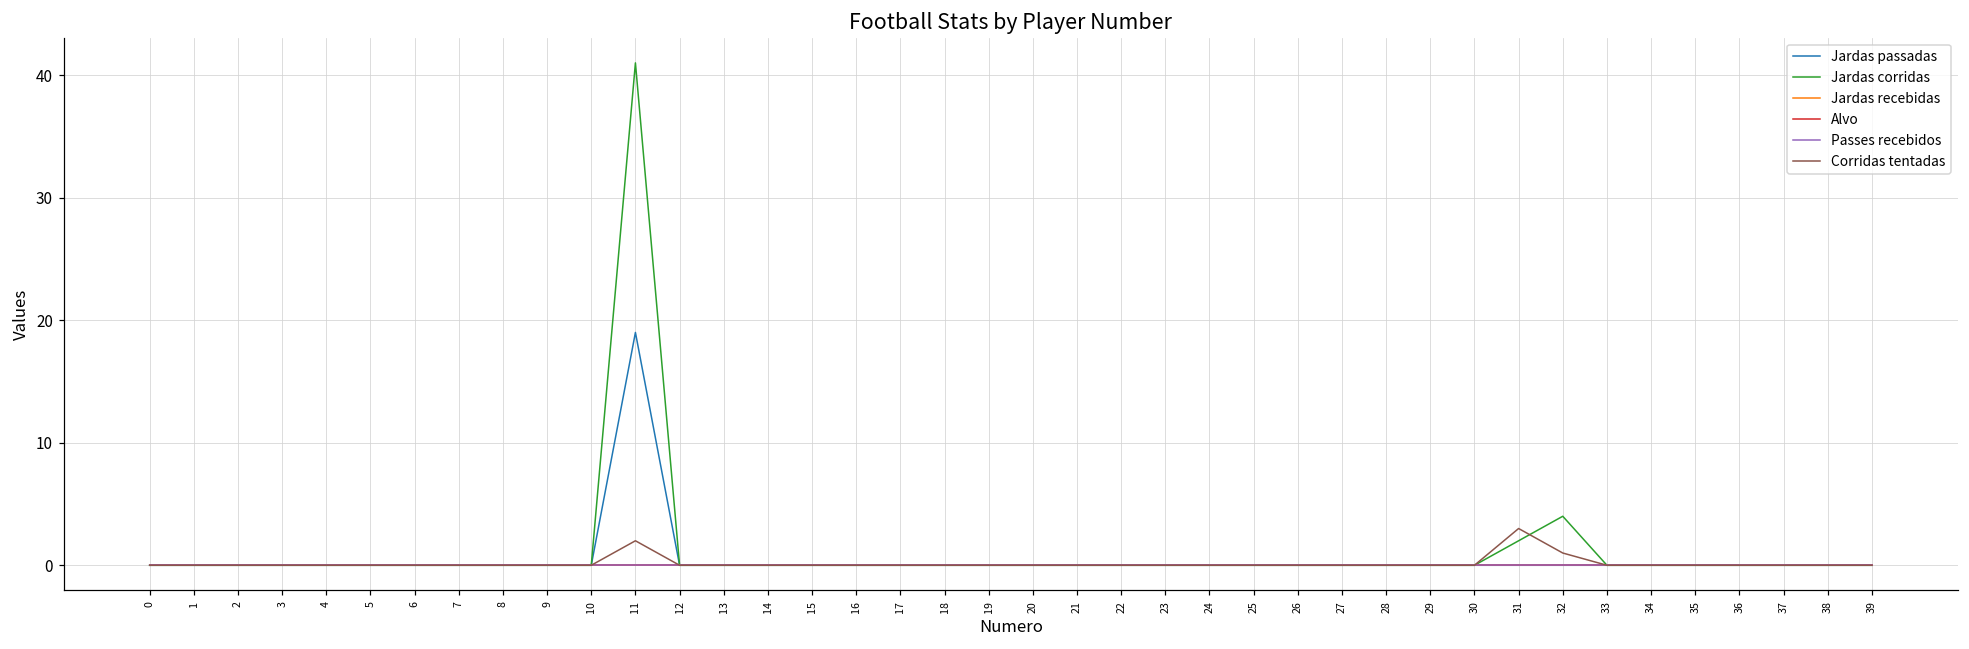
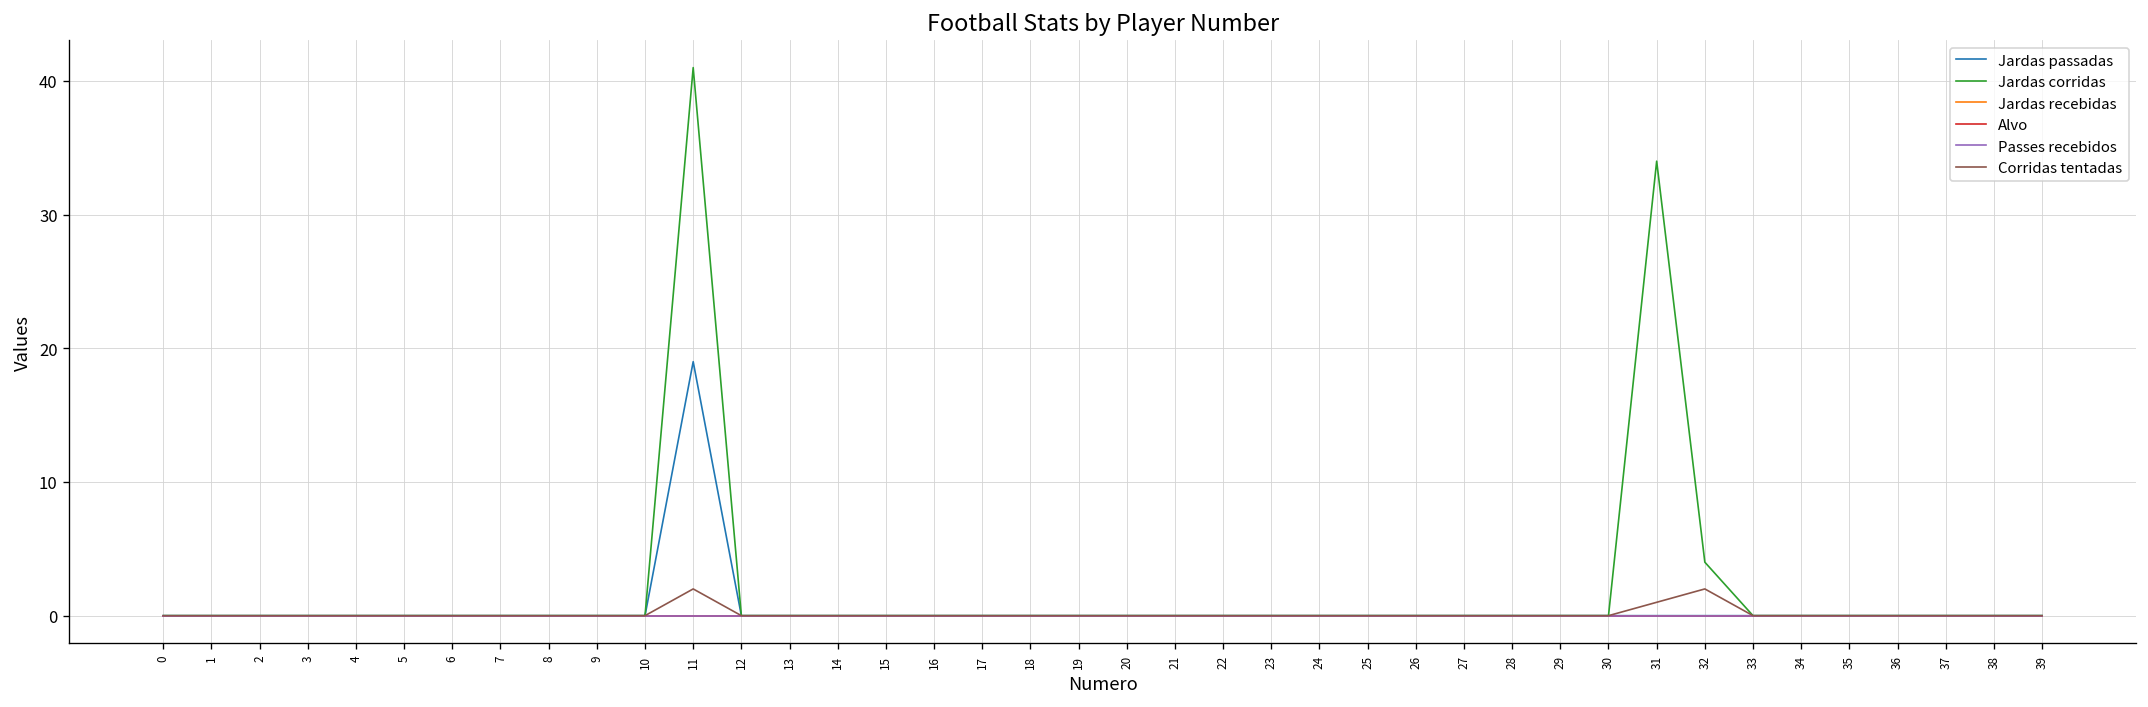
  {
    "Jardas passadas": {
      "11": 19
    },
    "Jardas corridas": {
      "11": 41,
-     "31": 2,
+     "31": 34,
      "32": 4
    },
    "Passes recebidos": {
      "11": 0
    },
    "Corridas tentadas": {
      "11": 2,
-     "31": 3,
-     "32": 1
+     "31": 1,
+     "32": 2
    }
  }
